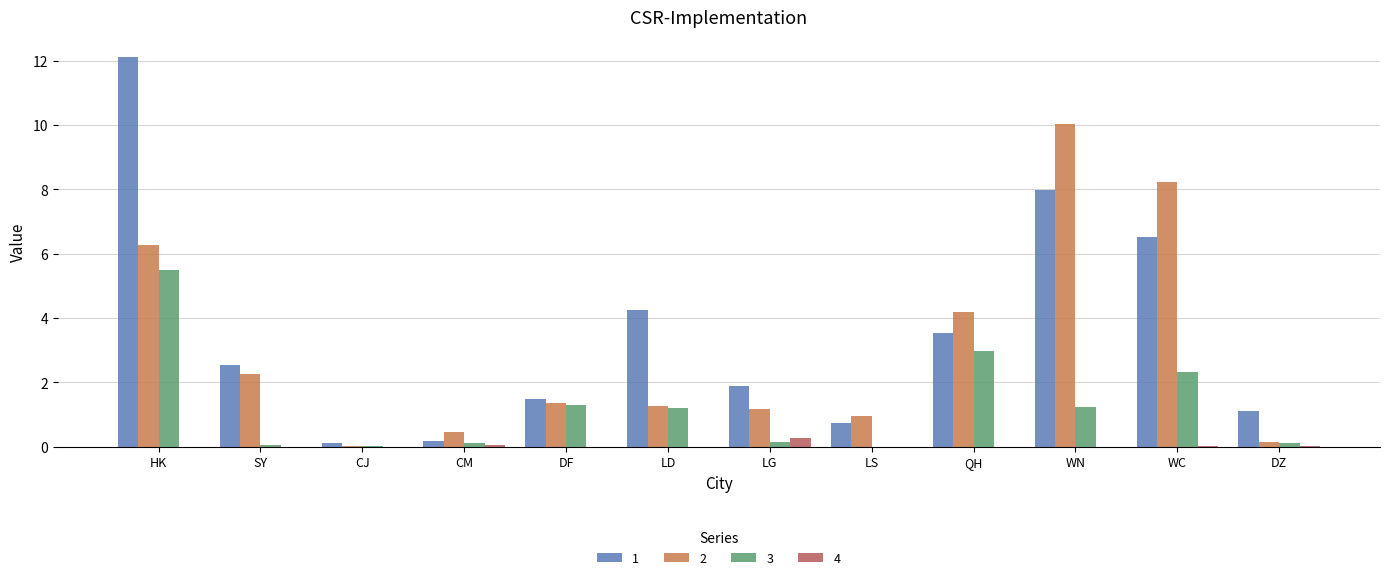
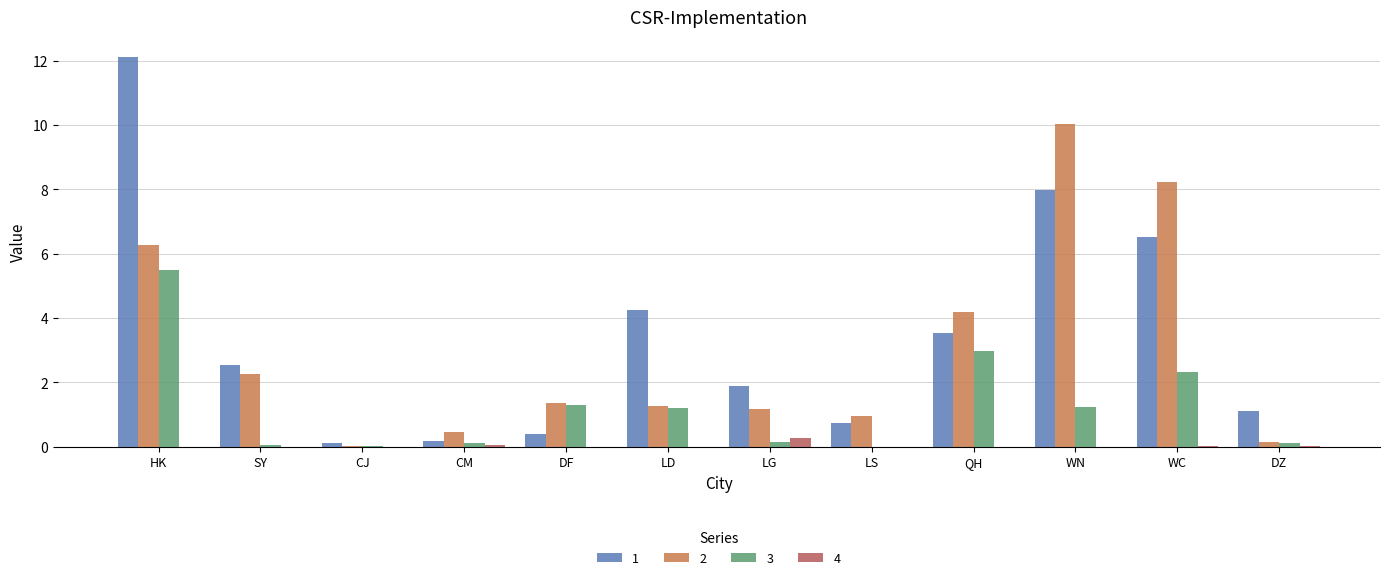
  {
    "1": {
      "HK": 12.1,
      "SY": 2.5,
      "CJ": 0.1,
      "CM": 0.2,
-     "DF": 1.5,
+     "DF": 0.4,
      "LD": 4.3,
      "LG": 1.9,
      "LS": 0.8,
      "QH": 3.5,
      "WN": 8.0,
      "WC": 6.5,
      "DZ": 1.1
    },
    "3": {
      "HK": 5.5,
      "CM": 0.1,
      "DF": 1.3,
      "LD": 1.2,
      "LG": 0.2,
      "QH": 3.0,
      "WN": 1.2,
      "WC": 2.3,
      "DZ": 0.1
    }
  }
